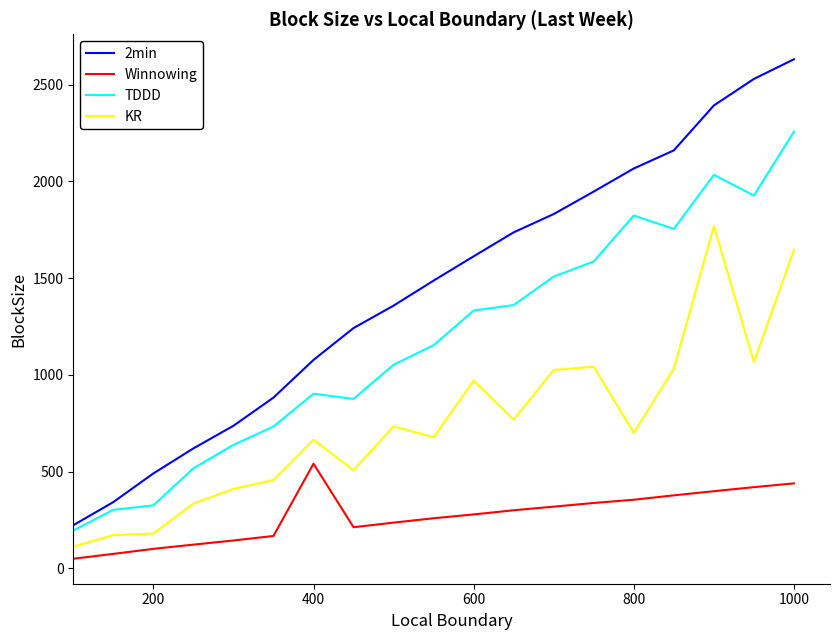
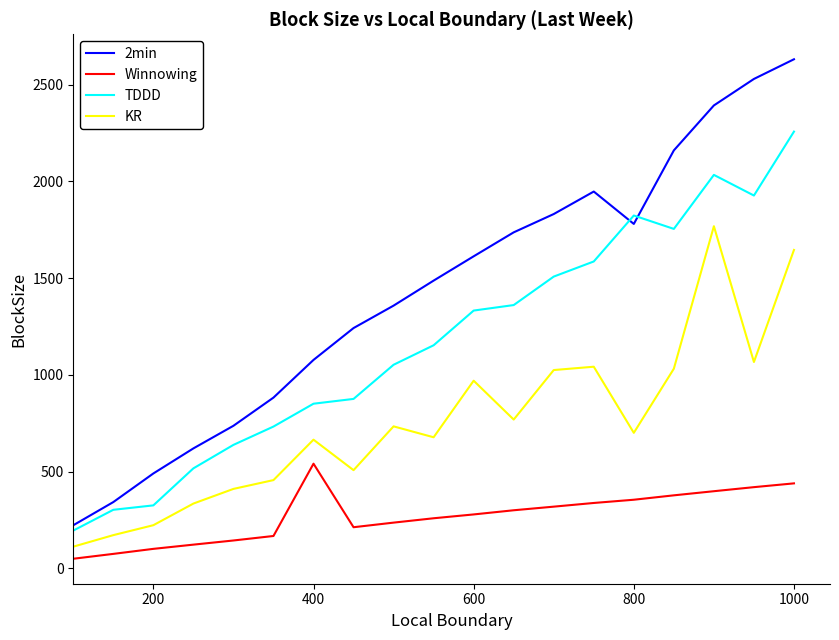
  {
    "2min": {
      "200": 490,
      "400": 1080,
      "600": 1610,
-     "800": 2070,
+     "800": 1780,
      "1000": 2630
    },
    "Winnowing": {
      "200": 100,
      "400": 540,
      "600": 280,
      "800": 350,
      "1000": 440
    },
    "TDDD": {
      "200": 330,
-     "400": 900,
+     "400": 850,
      "600": 1330,
      "800": 1820,
      "1000": 2260
    },
    "KR": {
-     "200": 180,
+     "200": 220,
      "400": 670,
      "600": 970,
      "800": 700,
      "1000": 1650
    }
  }
